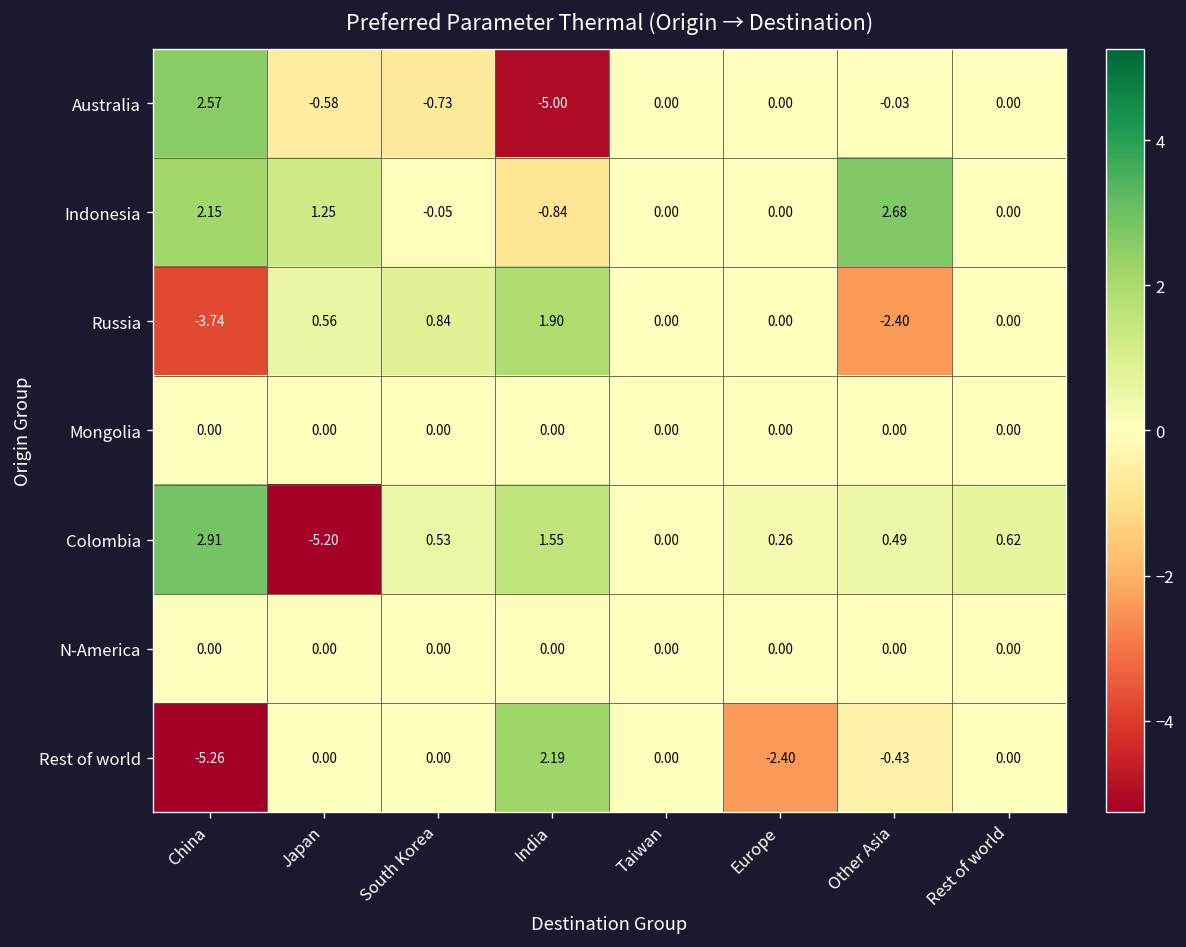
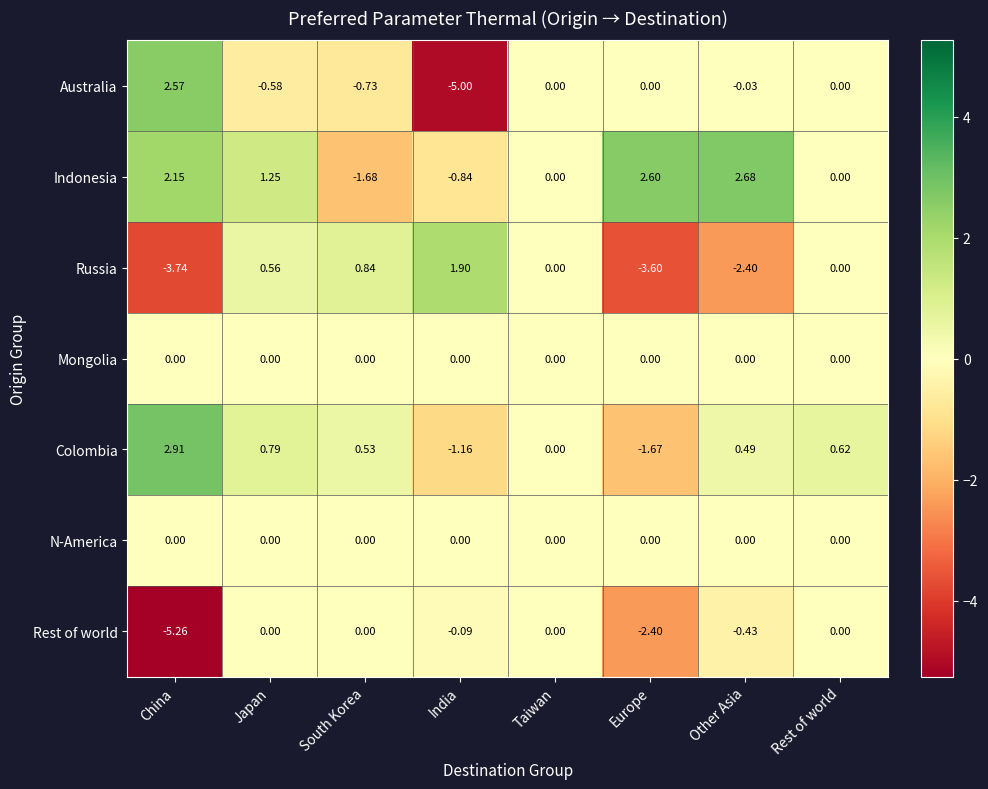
  {
    "Australia": {
      "China": 2.57,
      "Japan": -0.58,
      "South Korea": -0.73,
      "India": -5.00,
      "Taiwan": 0.00,
      "Europe": 0.00,
      "Other Asia": -0.03,
      "Rest of world": 0.00
    },
    "Indonesia": {
      "China": 2.15,
      "Japan": 1.25,
-     "South Korea": -0.05,
+     "South Korea": -1.68,
      "India": -0.84,
      "Taiwan": 0.00,
-     "Europe": 0.00,
+     "Europe": 2.60,
      "Other Asia": 2.68,
      "Rest of world": 0.00
    },
    "Russia": {
      "China": -3.74,
      "Japan": 0.56,
      "South Korea": 0.84,
      "India": 1.90,
      "Taiwan": 0.00,
-     "Europe": 0.00,
+     "Europe": -3.60,
      "Other Asia": -2.40,
      "Rest of world": 0.00
    },
    "Mongolia": {
      "China": 0.00,
      "Japan": 0.00,
      "South Korea": 0.00,
      "India": 0.00,
      "Taiwan": 0.00,
      "Europe": 0.00,
      "Other Asia": 0.00,
      "Rest of world": 0.00
    },
    "Colombia": {
      "China": 2.91,
-     "Japan": -5.20,
+     "Japan": 0.79,
      "South Korea": 0.53,
-     "India": 1.55,
+     "India": -1.16,
      "Taiwan": 0.00,
-     "Europe": 0.26,
+     "Europe": -1.67,
      "Other Asia": 0.49,
      "Rest of world": 0.62
    },
    "N-America": {
      "China": 0.00,
      "Japan": 0.00,
      "South Korea": 0.00,
      "India": 0.00,
      "Taiwan": 0.00,
      "Europe": 0.00,
      "Other Asia": 0.00,
      "Rest of world": 0.00
    },
    "Rest of world": {
      "China": -5.26,
      "Japan": 0.00,
      "South Korea": 0.00,
-     "India": 2.19,
+     "India": -0.09,
      "Taiwan": 0.00,
      "Europe": -2.40,
      "Other Asia": -0.43,
      "Rest of world": 0.00
    }
  }
